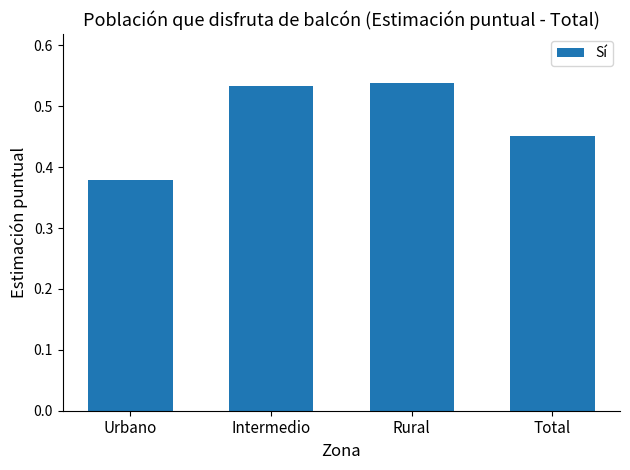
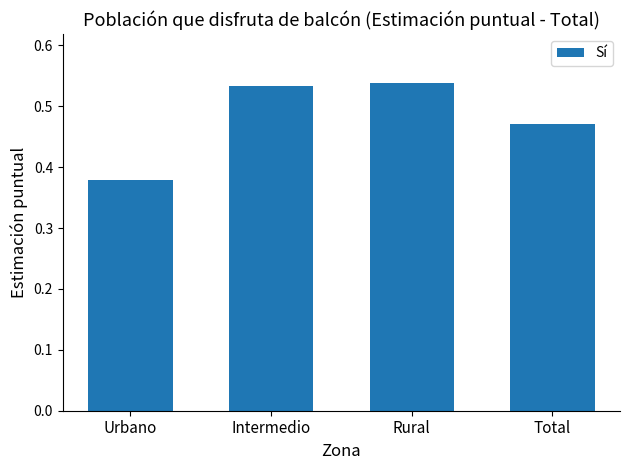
  {
    "Urbano": 0.38,
    "Intermedio": 0.53,
    "Rural": 0.54,
-   "Total": 0.45
+   "Total": 0.47
  }
